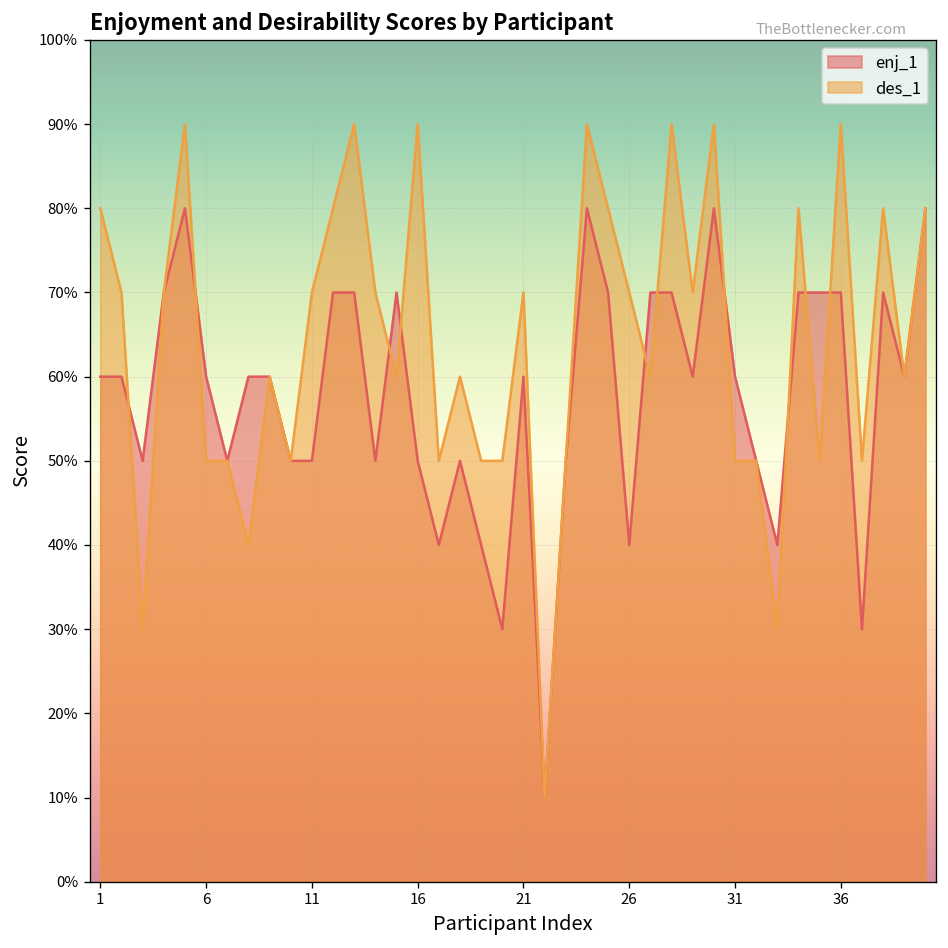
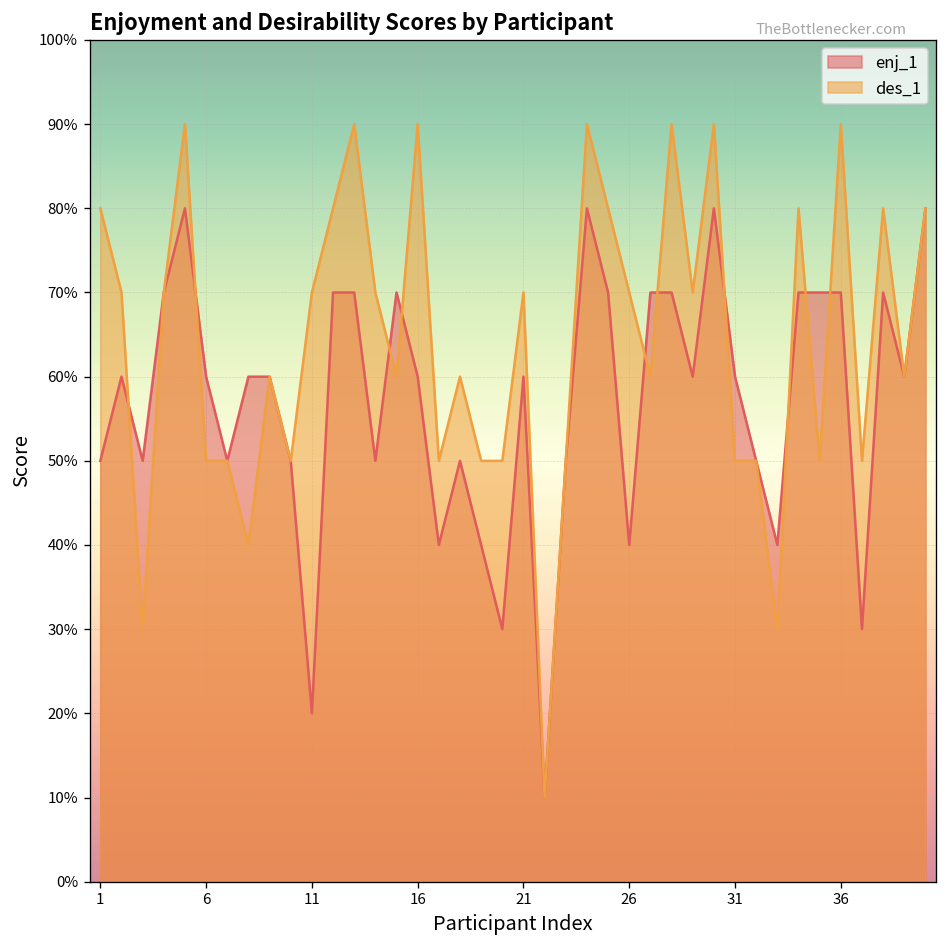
  {
    "enj_1": {
-     "1": "60%",
+     "1": "50%",
      "6": "60%",
-     "11": "50%",
-     "16": "50%",
+     "11": "20%",
+     "16": "60%",
      "21": "60%",
      "26": "40%",
      "31": "60%",
      "36": "70%"
    },
    "des_1": {
      "1": "80%",
      "6": "50%",
      "11": "70%",
      "16": "90%",
      "21": "70%",
      "26": "70%",
      "31": "50%",
      "36": "90%"
    }
  }
